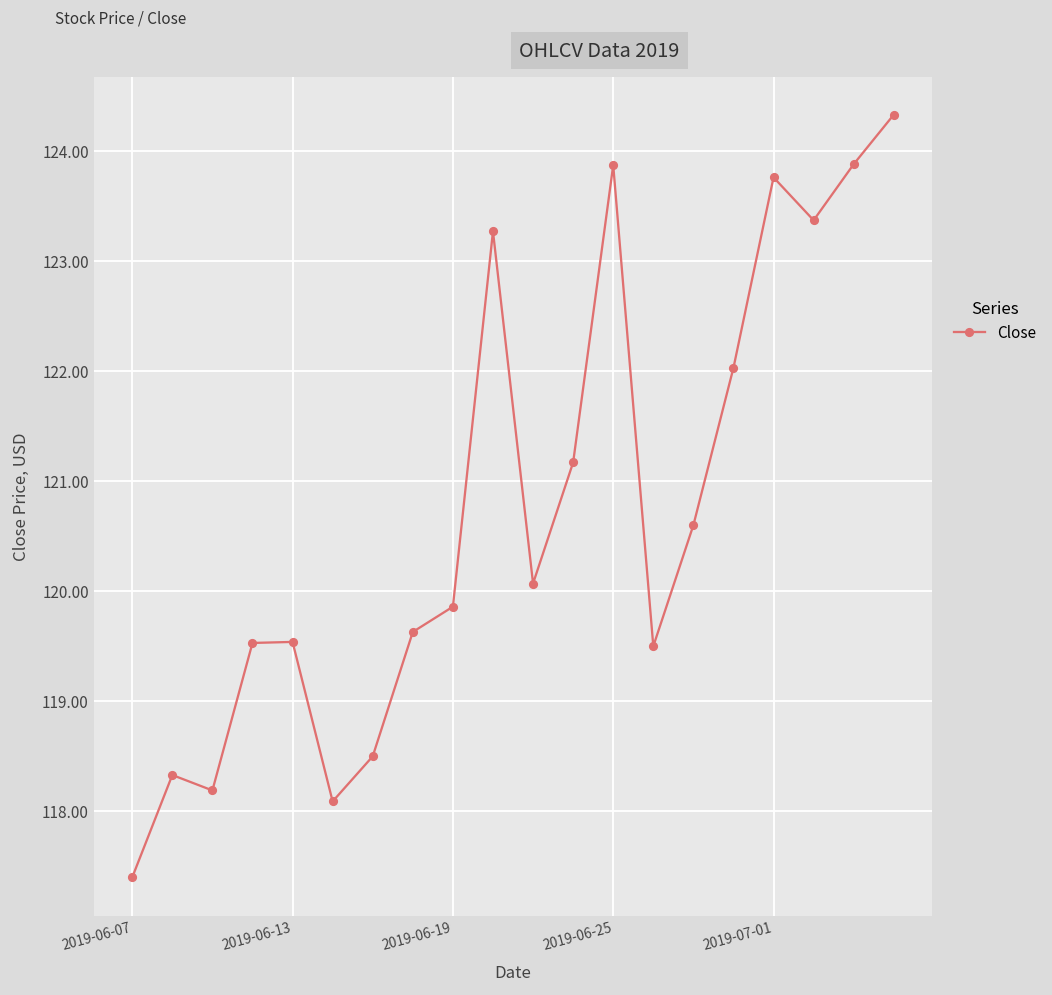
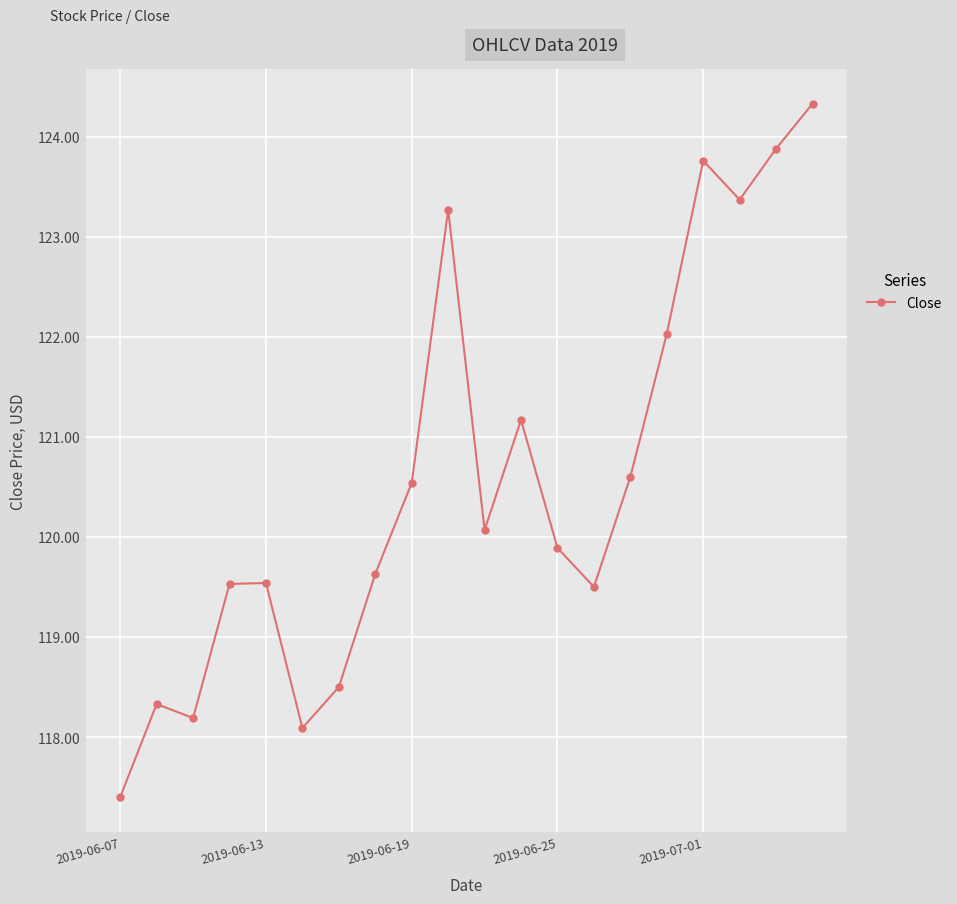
  {
    "2019-06-07": 117.40,
    "2019-06-13": 119.54,
-   "2019-06-19": 119.86,
-   "2019-06-25": 123.87,
+   "2019-06-19": 120.54,
+   "2019-06-25": 119.89,
    "2019-07-01": 123.76
  }
